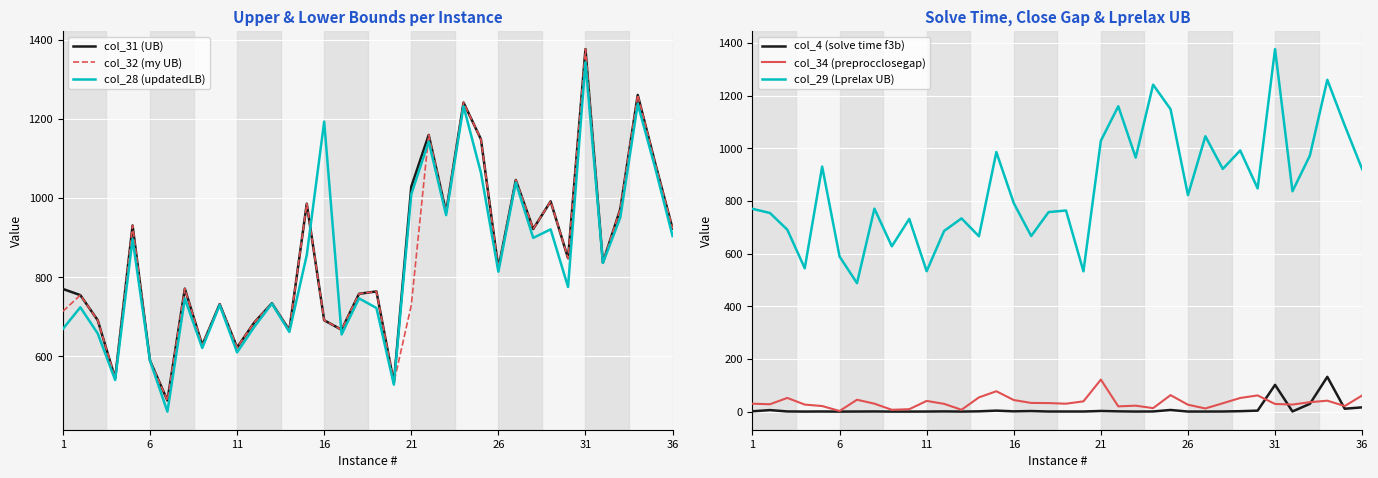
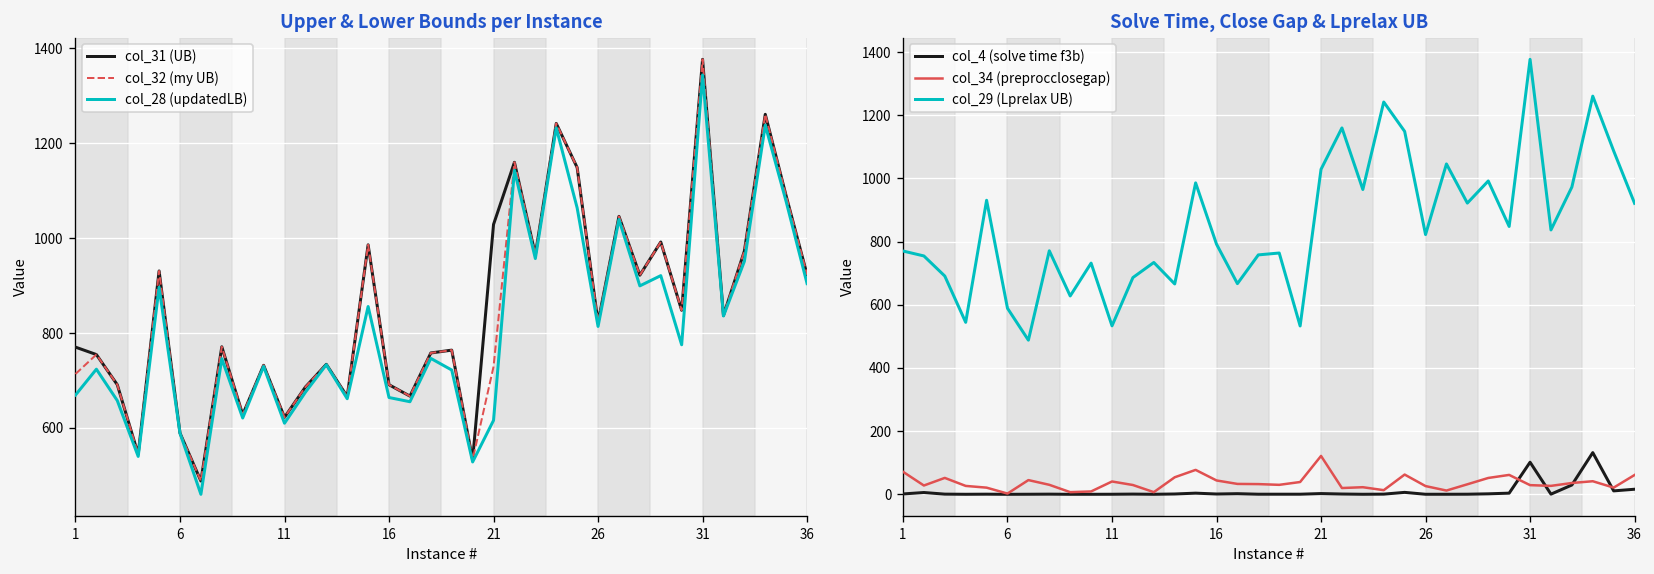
  {
    "Upper & Lower Bounds per Instance": {
      "col_31 (UB)": {
        "1": 770,
        "21": 1030
      },
      "col_32 (my UB)": {
        "1": 710,
        "21": 730
      },
      "col_28 (updatedLB)": {
        "1": 670,
        "11": 610,
-       "16": 1190,
-       "21": 1010,
+       "16": 660,
+       "21": 620,
        "26": 810,
        "31": 1340,
        "36": 900
      }
    },
    "Solve Time, Close Gap & Lprelax UB": {
      "col_4 (solve time f3b)": {
        "1": 0,
        "11": 0,
        "16": 0,
        "21": 0,
        "26": 0,
        "31": 100,
        "36": 20
      },
      "col_34 (preprocclosegap)": {
-       "1": 30,
+       "1": 70,
        "11": 40,
        "16": 40,
        "21": 120,
        "26": 30,
        "31": 30,
        "36": 60
      },
      "col_29 (Lprelax UB)": {
        "1": 770,
        "6": 590,
        "11": 530,
        "16": 790,
        "21": 1030,
        "26": 820,
        "31": 1380,
        "36": 920
      }
    }
  }
